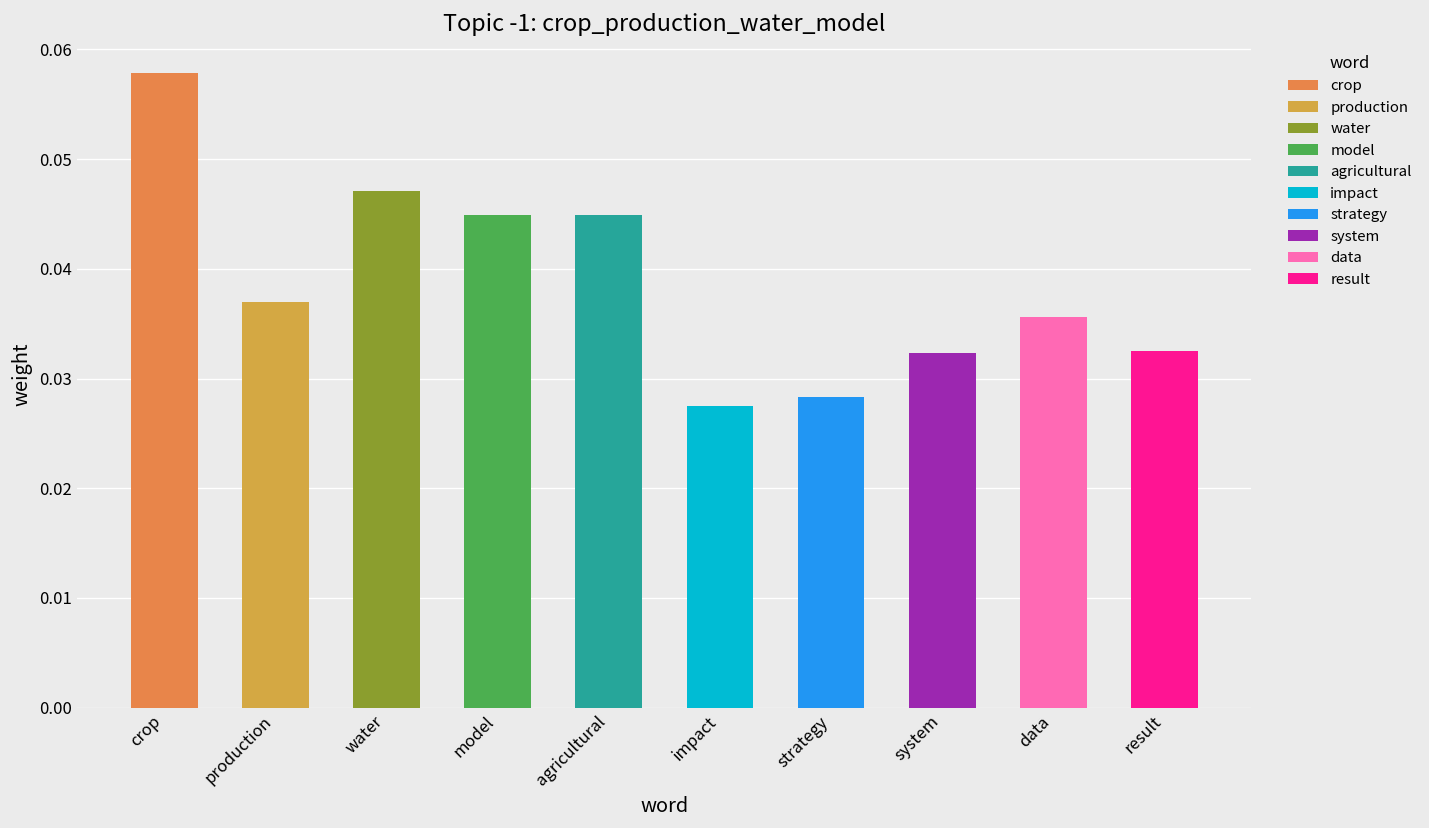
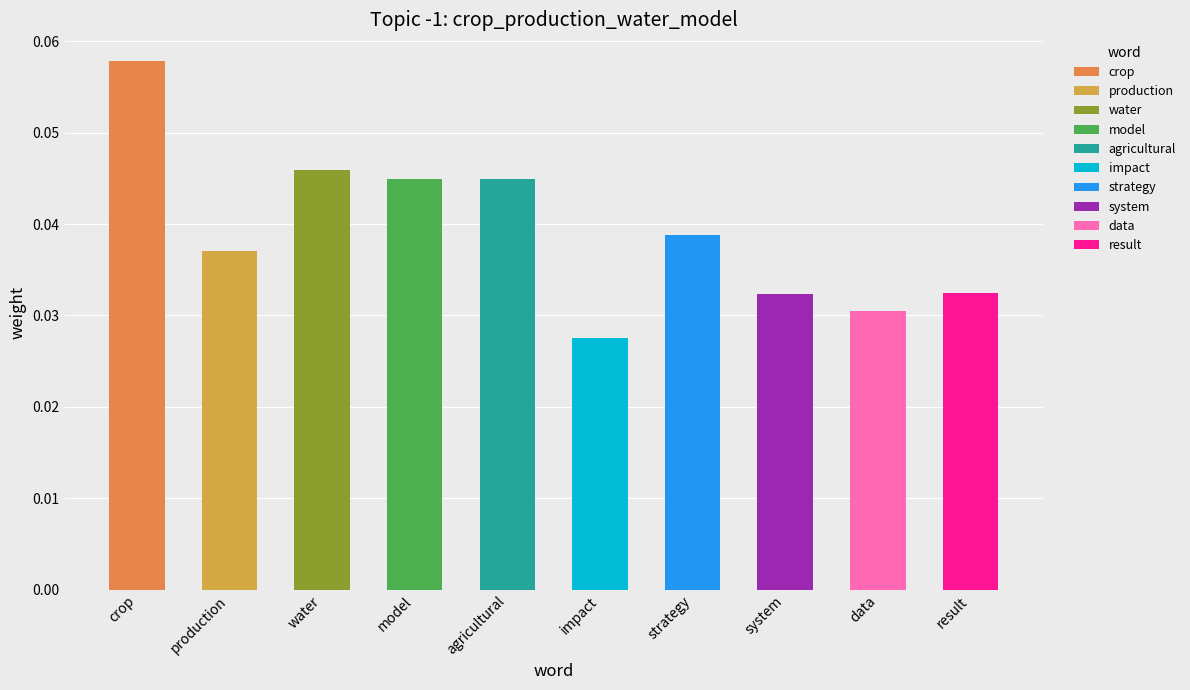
  {
    "crop": 0.058,
    "production": 0.037,
-   "water": 0.047,
+   "water": 0.046,
    "model": 0.045,
    "agricultural": 0.045,
    "impact": 0.028,
-   "strategy": 0.028,
+   "strategy": 0.039,
    "system": 0.032,
-   "data": 0.036,
+   "data": 0.030,
    "result": 0.032
  }
